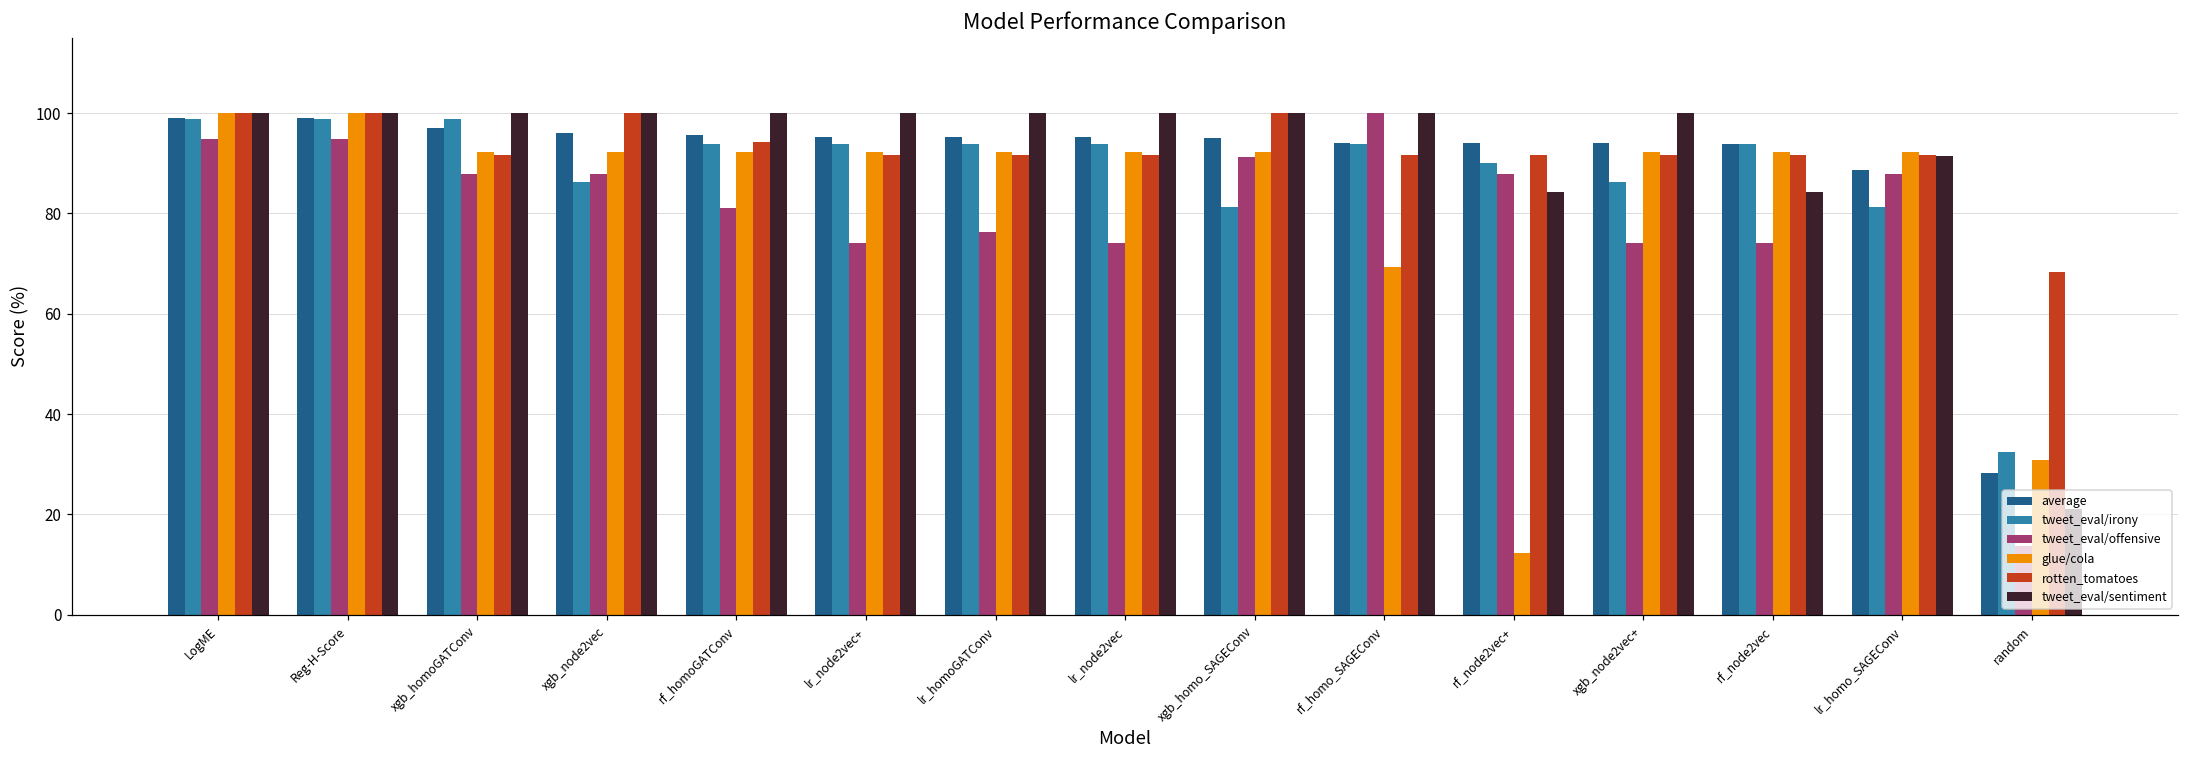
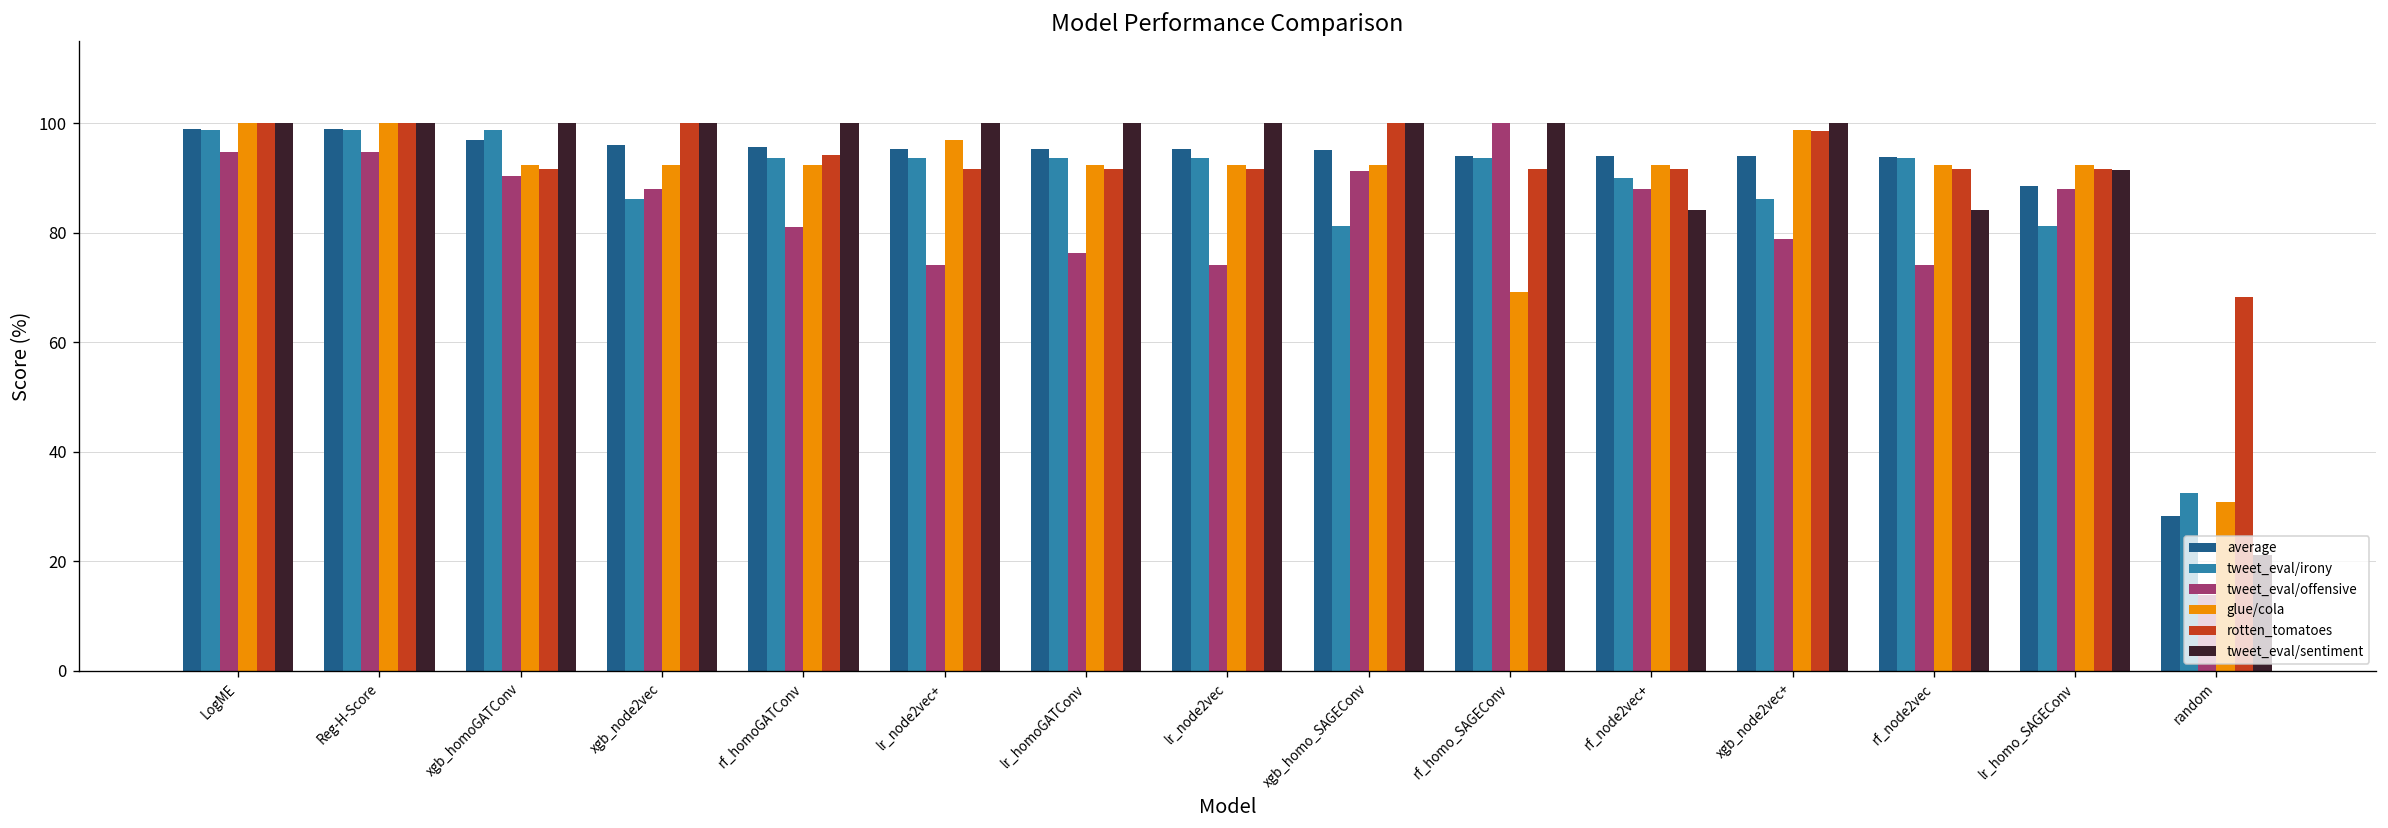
  {
    "tweet_eval/offensive": {
      "LogME": 95,
      "Reg-H-Score": 95,
-     "xgb_homoGATConv": 88,
+     "xgb_homoGATConv": 90,
      "xgb_node2vec": 88,
      "rf_homoGATConv": 81,
      "lr_node2vec+": 74,
      "lr_homoGATConv": 76,
      "lr_node2vec": 74,
      "xgb_homo_SAGEConv": 91,
      "rf_homo_SAGEConv": 100,
      "rf_node2vec+": 88,
-     "xgb_node2vec+": 74,
+     "xgb_node2vec+": 79,
      "rf_node2vec": 74,
      "lr_homo_SAGEConv": 88
    },
    "glue/cola": {
      "LogME": 100,
      "Reg-H-Score": 100,
      "xgb_homoGATConv": 92,
      "xgb_node2vec": 92,
      "rf_homoGATConv": 92,
-     "lr_node2vec+": 92,
+     "lr_node2vec+": 97,
      "lr_homoGATConv": 92,
      "lr_node2vec": 92,
      "xgb_homo_SAGEConv": 92,
      "rf_homo_SAGEConv": 69,
-     "rf_node2vec+": 12,
-     "xgb_node2vec+": 92,
+     "rf_node2vec+": 92,
+     "xgb_node2vec+": 99,
      "rf_node2vec": 92,
      "lr_homo_SAGEConv": 92,
      "random": 31
    },
    "rotten_tomatoes": {
      "LogME": 100,
      "Reg-H-Score": 100,
      "xgb_homoGATConv": 92,
      "xgb_node2vec": 100,
      "rf_homoGATConv": 94,
      "lr_node2vec+": 92,
      "lr_homoGATConv": 92,
      "lr_node2vec": 92,
      "xgb_homo_SAGEConv": 100,
      "rf_homo_SAGEConv": 92,
      "rf_node2vec+": 92,
-     "xgb_node2vec+": 92,
+     "xgb_node2vec+": 99,
      "rf_node2vec": 92,
      "lr_homo_SAGEConv": 92,
      "random": 68
    },
    "tweet_eval/sentiment": {
      "LogME": 100,
      "Reg-H-Score": 100,
      "xgb_homoGATConv": 100,
      "xgb_node2vec": 100,
      "rf_homoGATConv": 100,
      "lr_node2vec+": 100,
      "lr_homoGATConv": 100,
      "lr_node2vec": 100,
      "xgb_homo_SAGEConv": 100,
      "rf_homo_SAGEConv": 100,
      "rf_node2vec+": 84,
      "xgb_node2vec+": 100,
      "rf_node2vec": 84,
      "lr_homo_SAGEConv": 92
    }
  }
